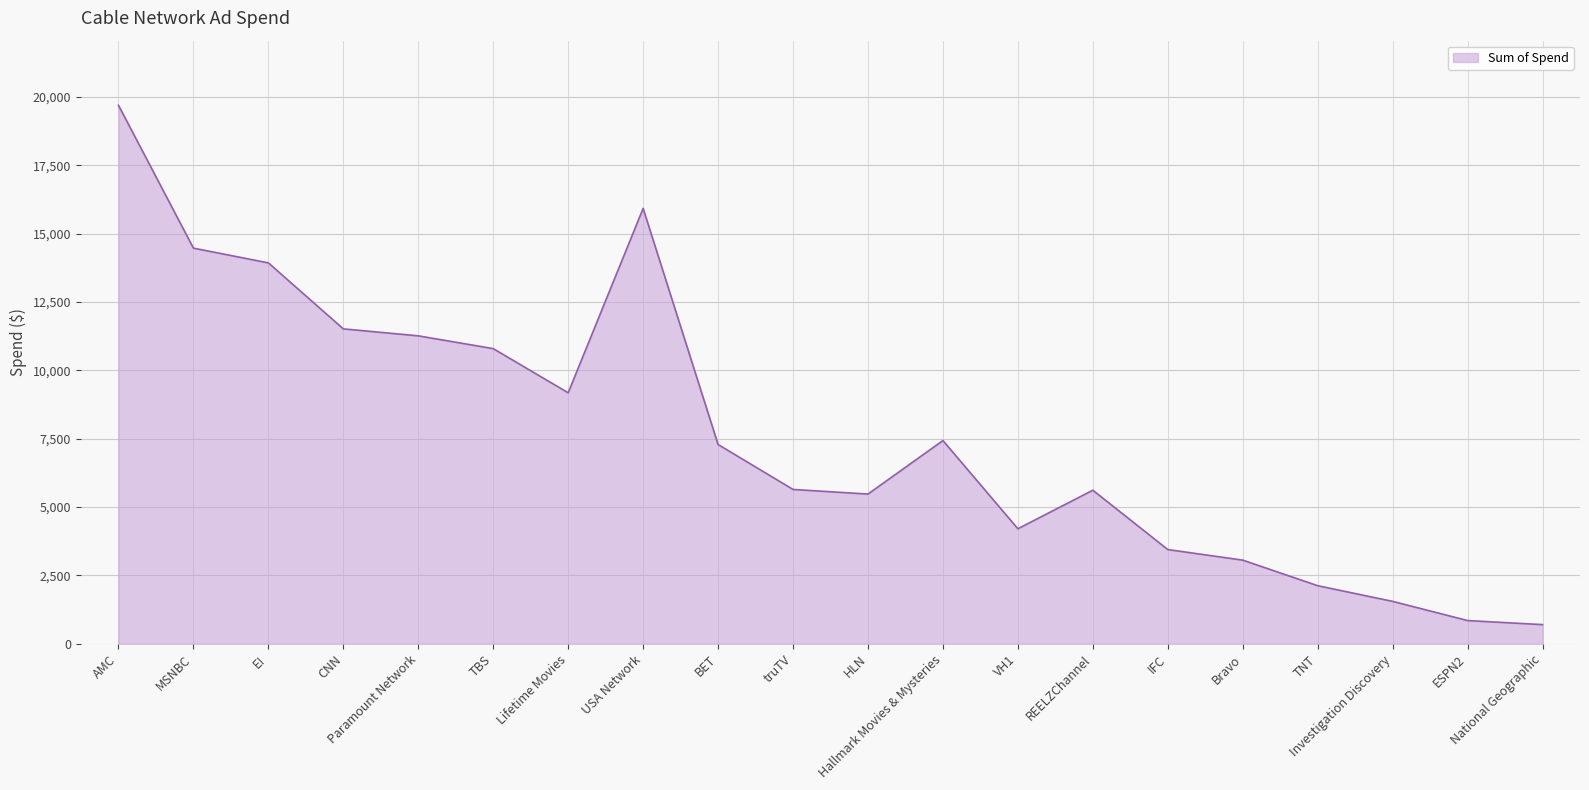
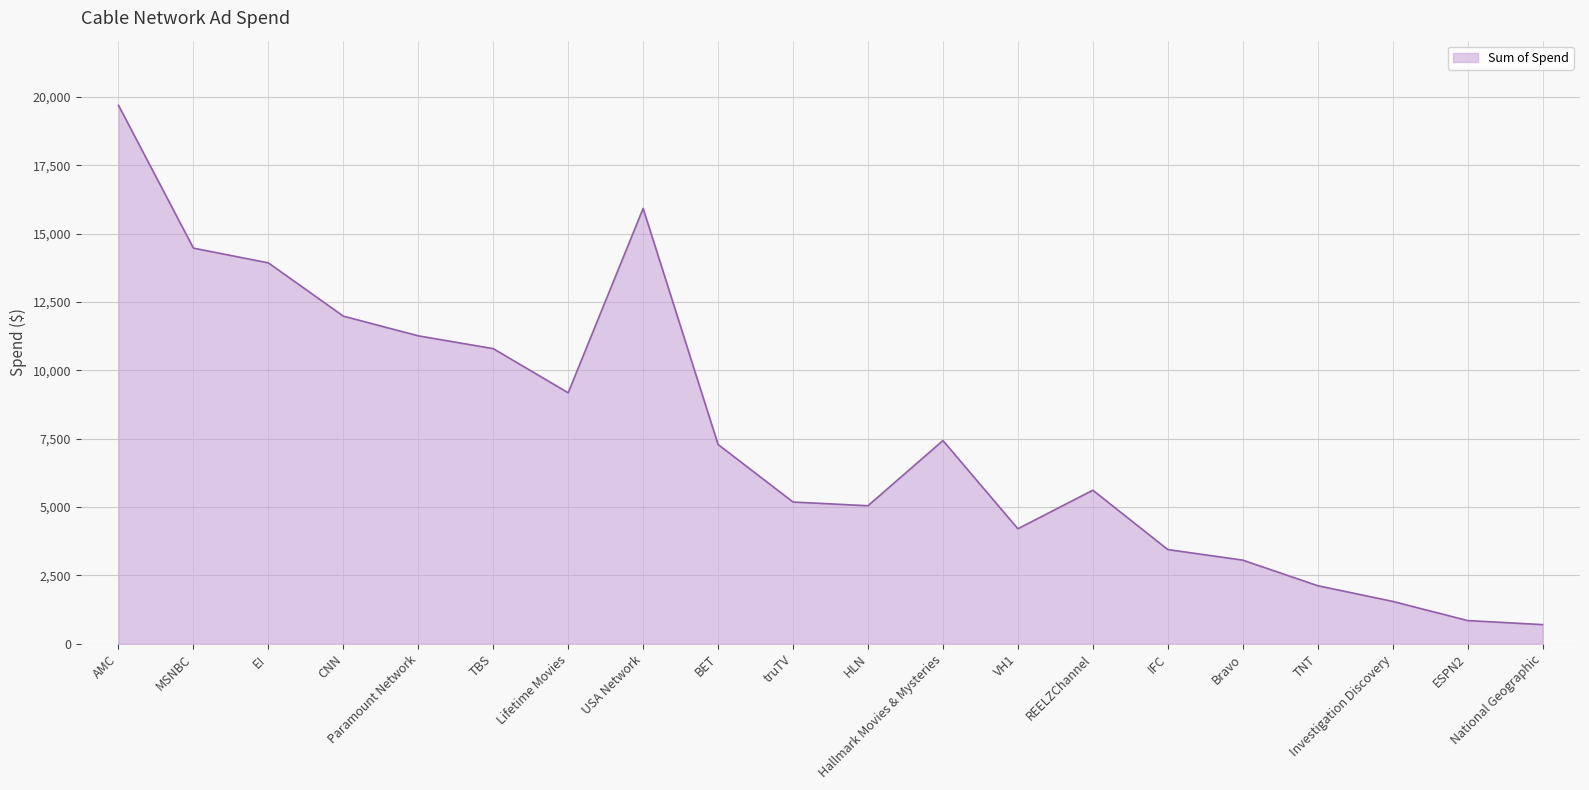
  {
    "AMC": "19,700",
    "MSNBC": "14,500",
    "E!": "13,900",
-   "CNN": "11,500",
+   "CNN": "12,000",
    "Paramount Network": "11,300",
    "TBS": "10,800",
    "Lifetime Movies": "9,200",
    "USA Network": "15,900",
    "BET": "7,300",
-   "truTV": "5,600",
-   "HLN": "5,500",
+   "truTV": "5,200",
+   "HLN": "5,000",
    "Hallmark Movies & Mysteries": "7,400",
    "VH1": "4,200",
    "REELZChannel": "5,600",
    "IFC": "3,400",
    "Bravo": "3,100",
    "TNT": "2,100",
    "Investigation Discovery": "1,600",
    "ESPN2": "900",
    "National Geographic": "700"
  }
